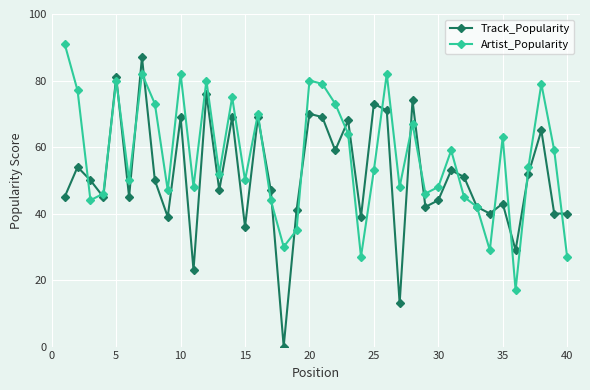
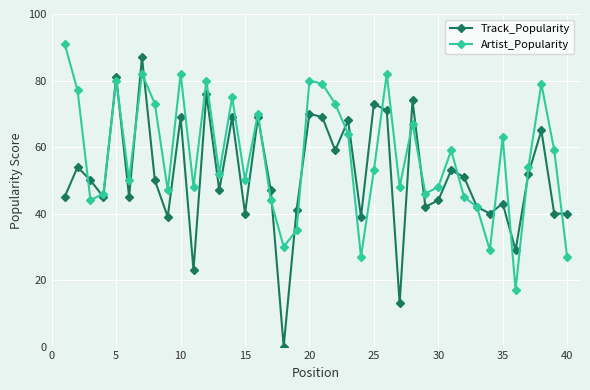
  {
    "Track_Popularity": {
      "5": 81,
      "10": 69,
-     "15": 36,
+     "15": 40,
      "20": 70,
      "25": 73,
      "30": 44,
      "35": 43,
      "40": 40
    },
    "Artist_Popularity": {
      "5": 80,
      "10": 82,
      "15": 50,
      "20": 80,
      "25": 53,
      "30": 48,
      "35": 63,
      "40": 27
    }
  }
